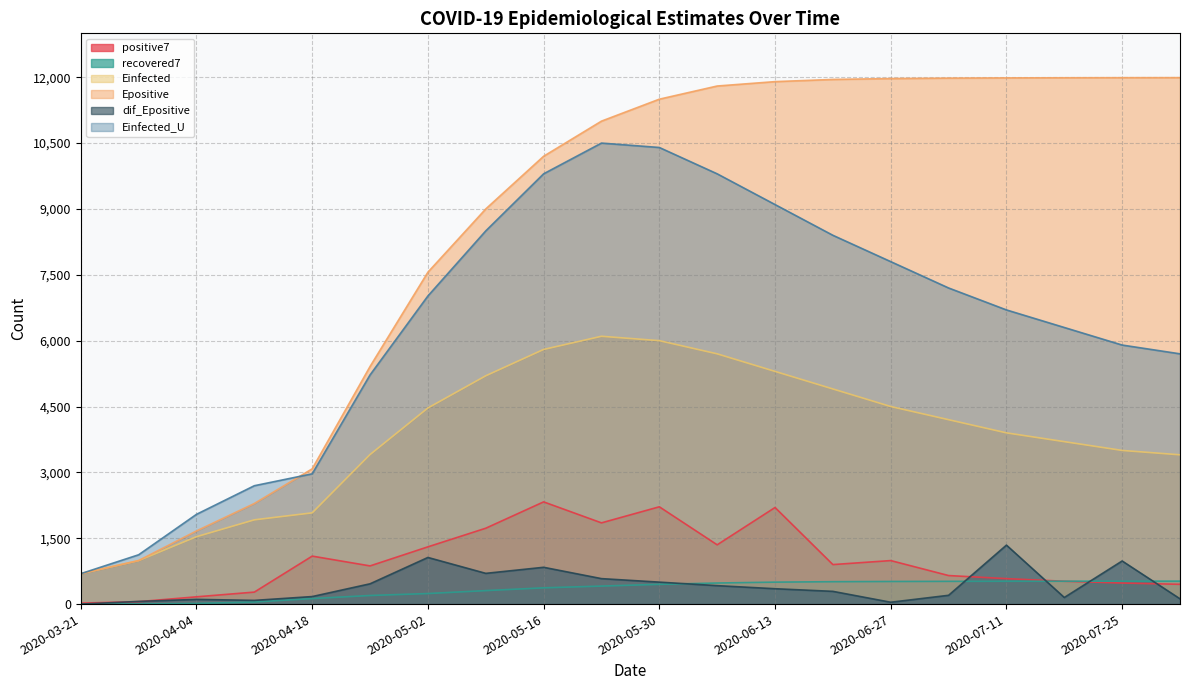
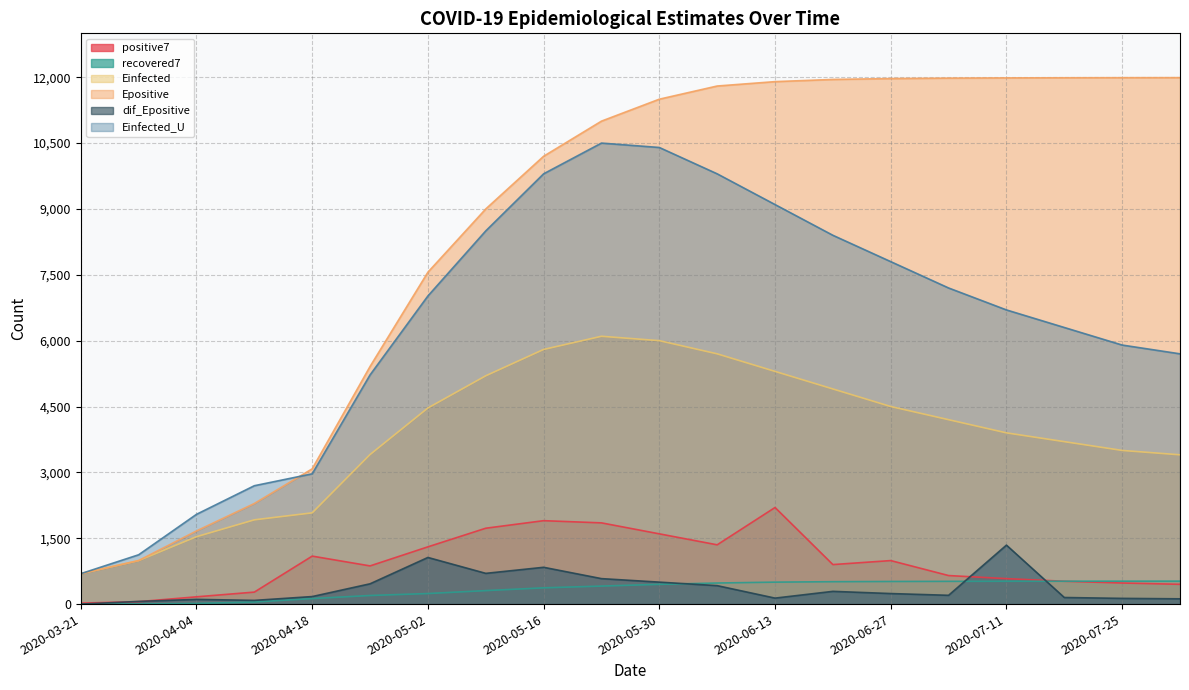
  {
    "positive7": {
      "2020-04-04": "200",
      "2020-04-18": "1,100",
      "2020-05-02": "1,300",
-     "2020-05-16": "2,300",
-     "2020-05-30": "2,200",
+     "2020-05-16": "1,900",
+     "2020-05-30": "1,600",
      "2020-06-13": "2,200",
      "2020-06-27": "1,000",
      "2020-07-11": "600"
    },
    "dif_Epositive": {
      "2020-04-04": "100",
      "2020-05-02": "1,100",
      "2020-05-16": "800",
-     "2020-06-13": "400",
-     "2020-06-27": "0",
+     "2020-06-13": "100",
+     "2020-06-27": "200",
      "2020-07-11": "1,300",
-     "2020-07-25": "1,000"
+     "2020-07-25": "100"
    }
  }
